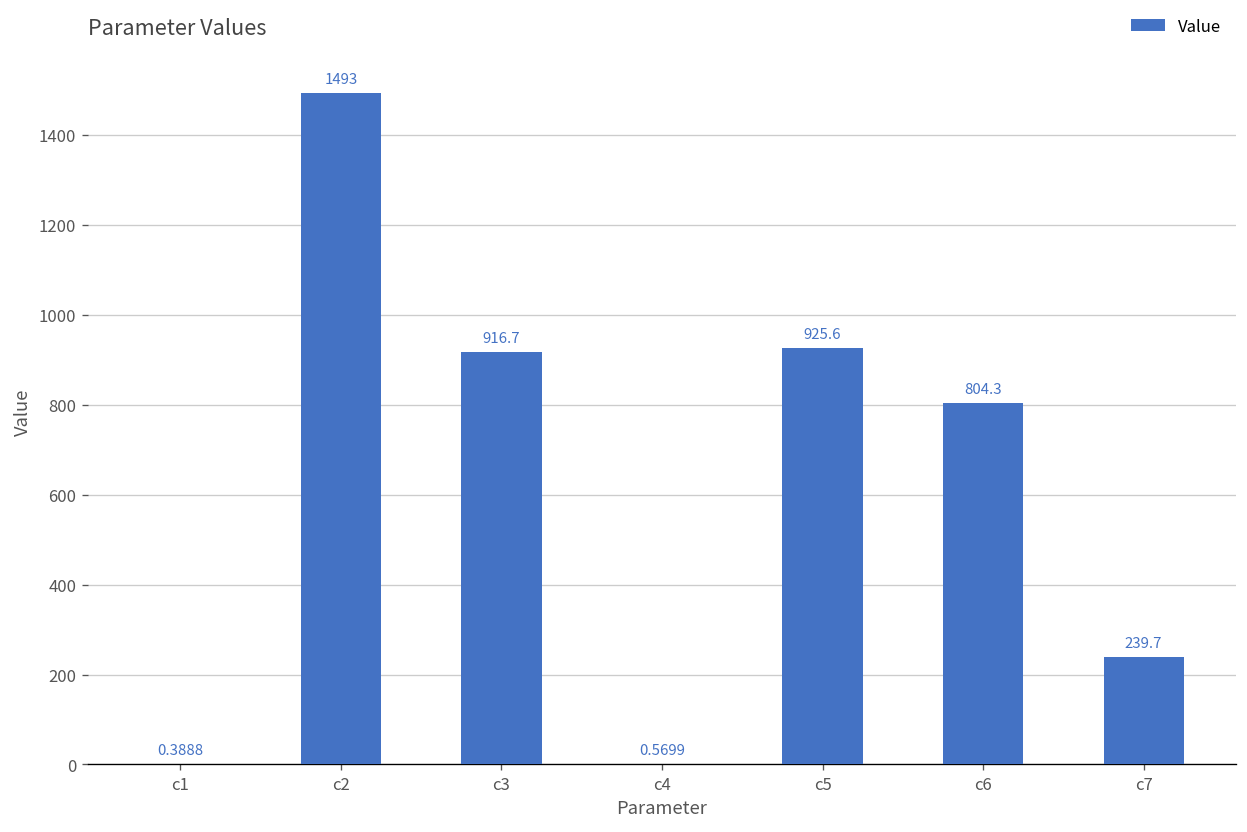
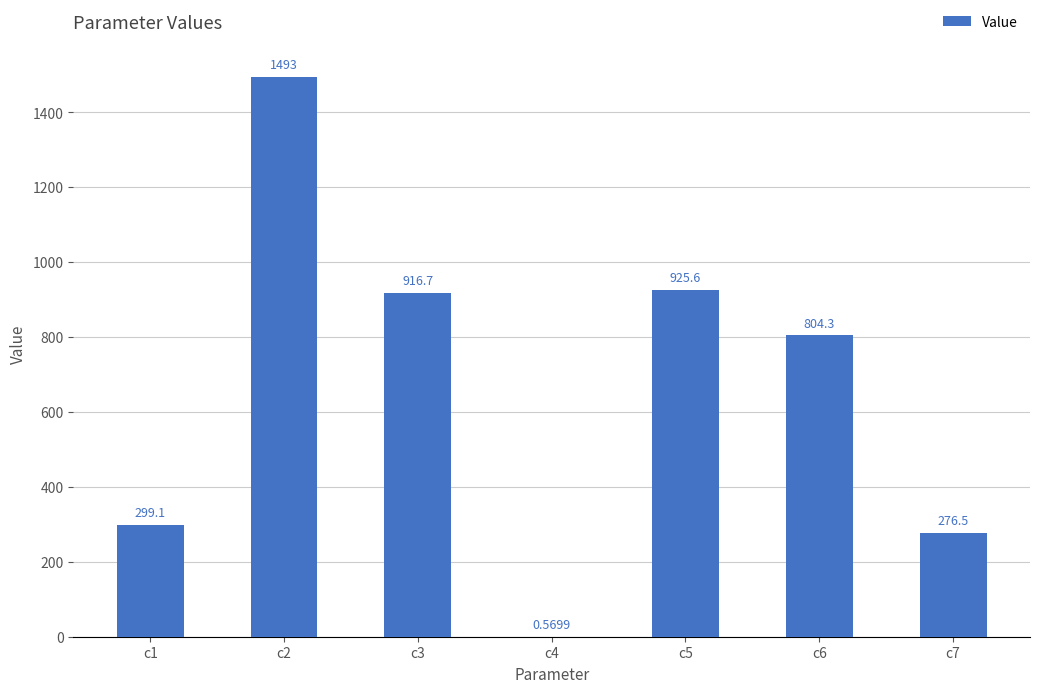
  {
-   "c1": 0.3888,
+   "c1": 299.1,
    "c2": 1493,
    "c3": 916.7,
    "c4": 0.5699,
    "c5": 925.6,
    "c6": 804.3,
-   "c7": 239.7
+   "c7": 276.5
  }
